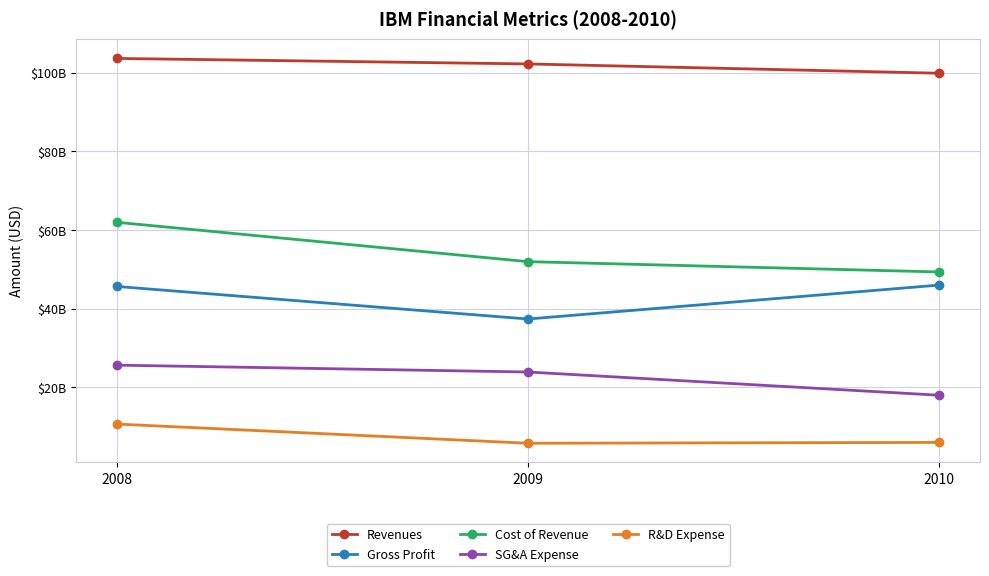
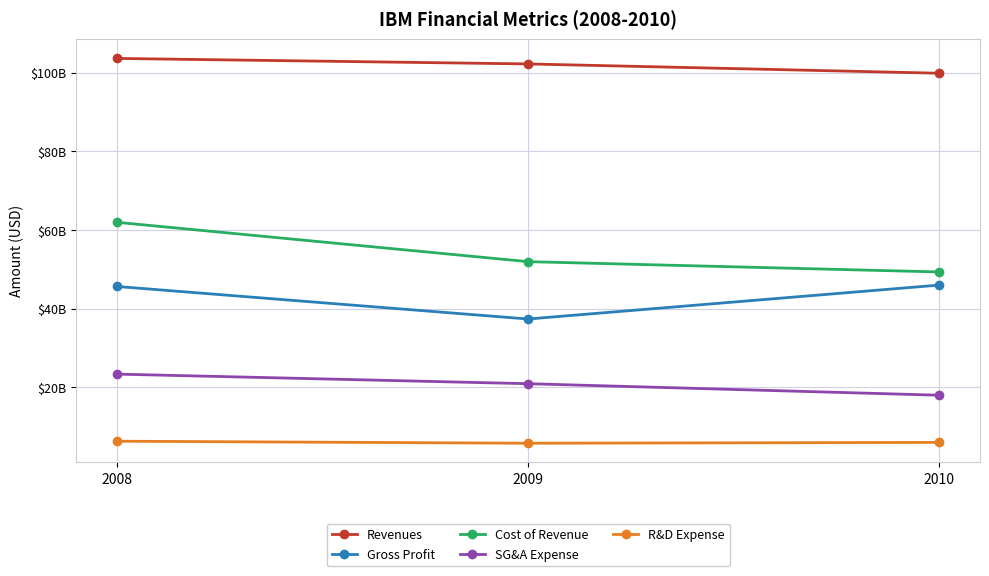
  {
    "Revenues": {
      "2008": "$104000000000",
      "2009": "$102000000000",
      "2010": "$100000000000"
    },
    "Gross Profit": {
      "2008": "$46000000000",
      "2009": "$37000000000",
      "2010": "$46000000000"
    },
    "Cost of Revenue": {
      "2008": "$62000000000",
      "2009": "$52000000000",
      "2010": "$49000000000"
    },
    "SG&A Expense": {
-     "2008": "$26000000000",
-     "2009": "$24000000000",
+     "2008": "$23000000000",
+     "2009": "$21000000000",
      "2010": "$18000000000"
    },
    "R&D Expense": {
-     "2008": "$11000000000",
+     "2008": "$6000000000",
      "2009": "$6000000000",
      "2010": "$6000000000"
    }
  }
